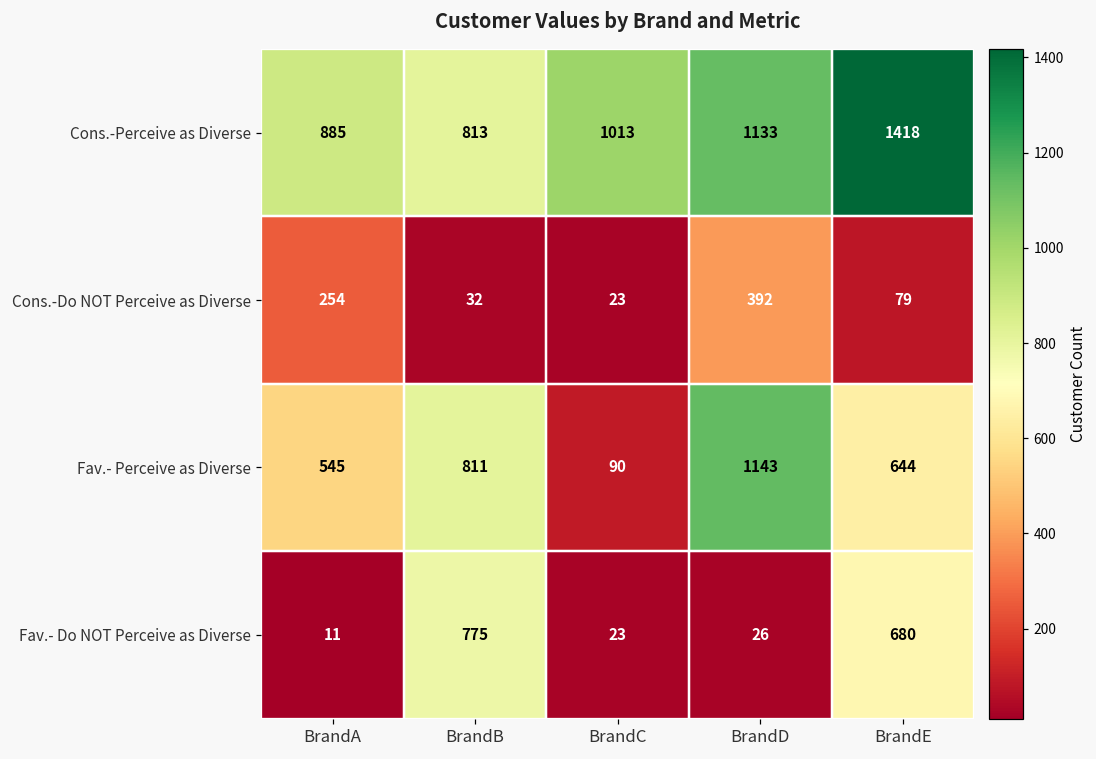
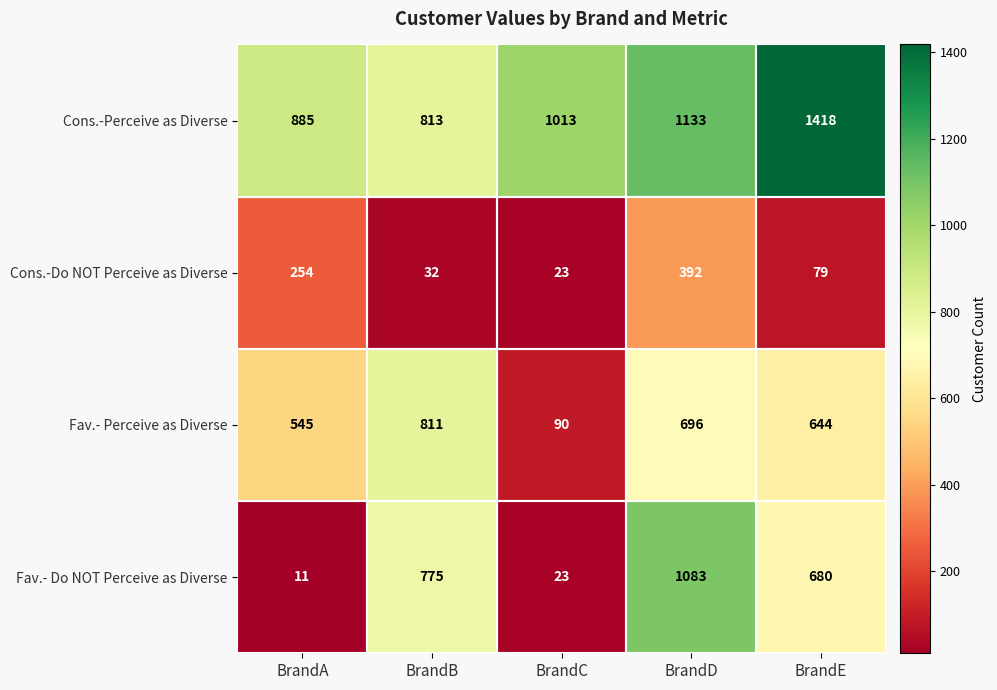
  {
    "Cons.-Perceive as Diverse": {
      "BrandA": 885,
      "BrandB": 813,
      "BrandC": 1013,
      "BrandD": 1133,
      "BrandE": 1418
    },
    "Cons.-Do NOT Perceive as Diverse": {
      "BrandA": 254,
      "BrandB": 32,
      "BrandC": 23,
      "BrandD": 392,
      "BrandE": 79
    },
    "Fav.- Perceive as Diverse": {
      "BrandA": 545,
      "BrandB": 811,
      "BrandC": 90,
-     "BrandD": 1143,
+     "BrandD": 696,
      "BrandE": 644
    },
    "Fav.- Do NOT Perceive as Diverse": {
      "BrandA": 11,
      "BrandB": 775,
      "BrandC": 23,
-     "BrandD": 26,
+     "BrandD": 1083,
      "BrandE": 680
    }
  }
